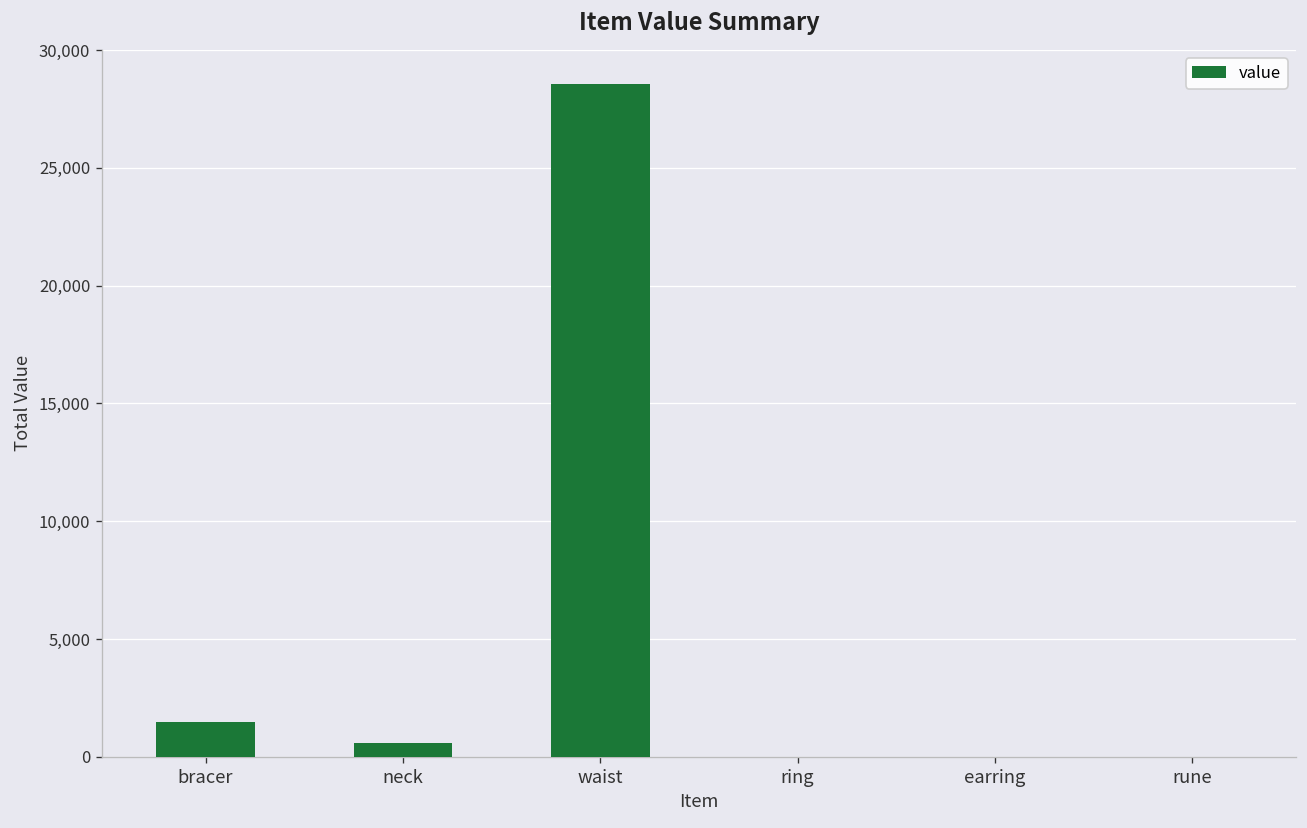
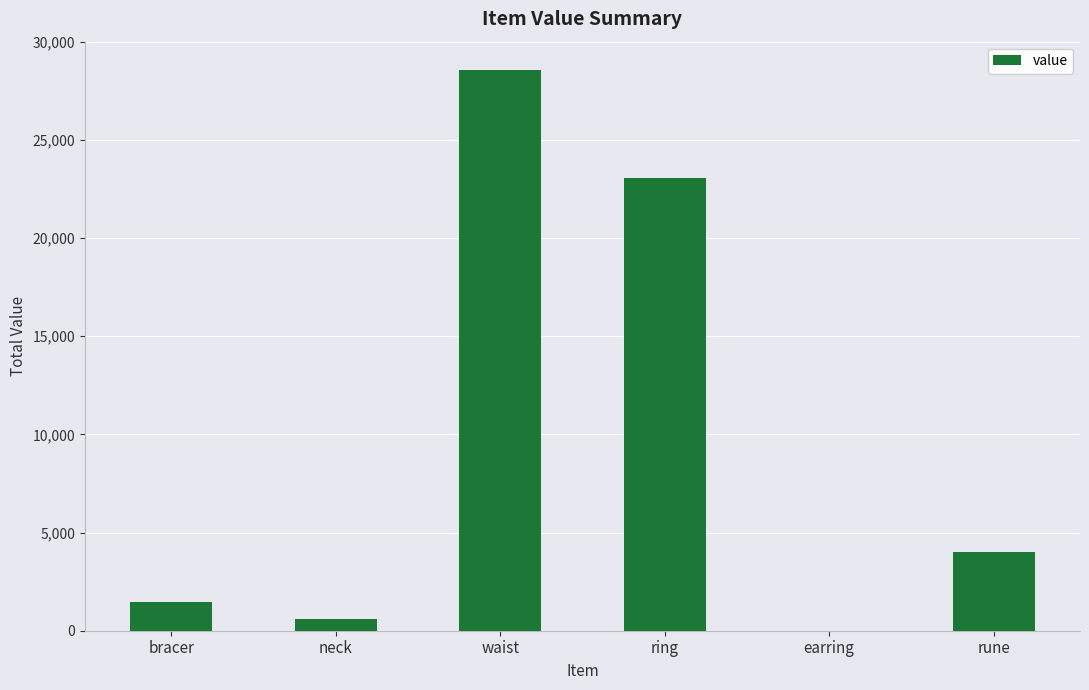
  {
    "bracer": "1,500",
    "neck": "600",
    "waist": "28,600",
-   "ring": "0",
+   "ring": "23,100",
    "earring": "0",
-   "rune": "0"
+   "rune": "4,000"
  }
